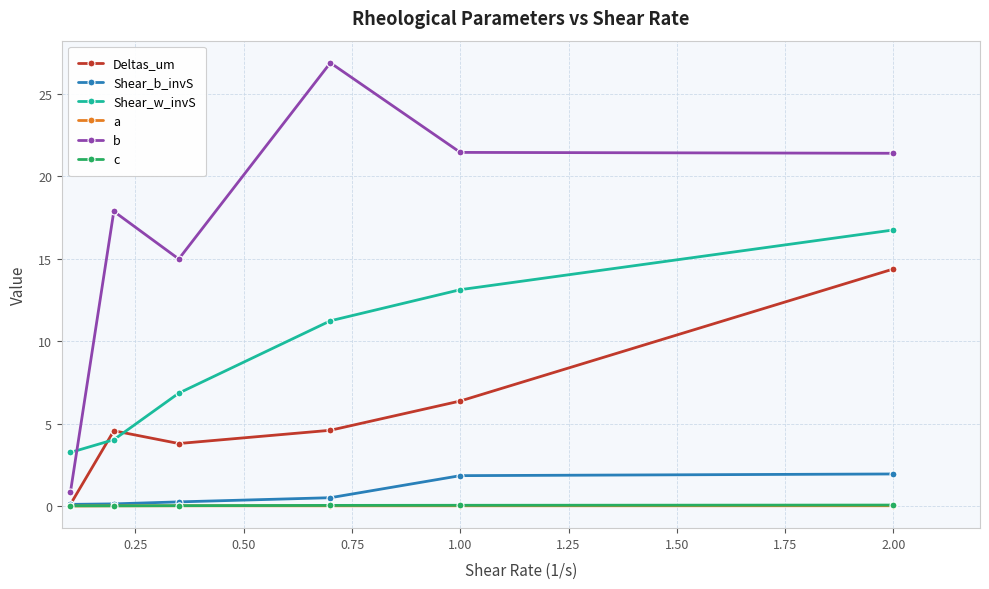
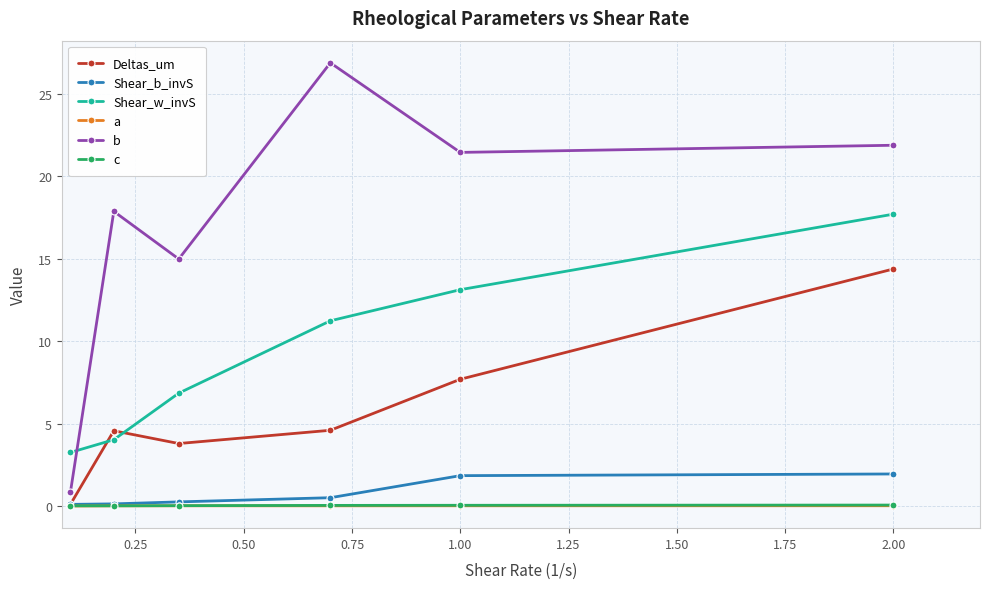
  {
    "Deltas_um": {
-     "1.00": 6.4,
+     "1.00": 7.7,
      "2.00": 14.4
    },
    "Shear_b_invS": {
      "1.00": 1.8,
      "2.00": 1.9
    },
    "Shear_w_invS": {
      "1.00": 13.1,
-     "2.00": 16.7
+     "2.00": 17.7
    },
    "b": {
      "1.00": 21.4,
-     "2.00": 21.4
+     "2.00": 21.9
    }
  }
